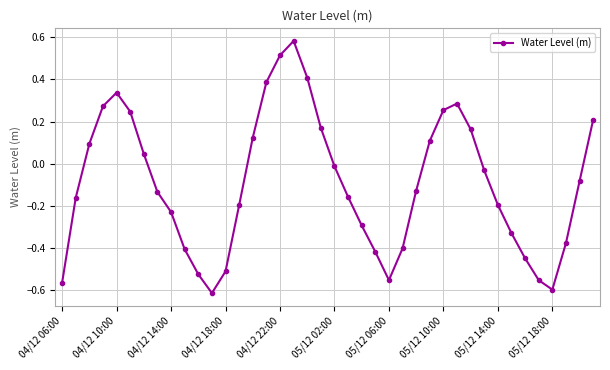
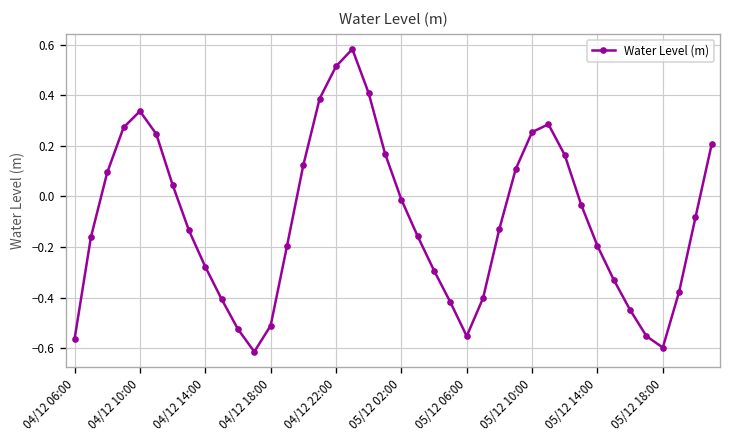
  {
    "04/12 06:00": -0.56,
    "04/12 10:00": 0.34,
-   "04/12 14:00": -0.23,
+   "04/12 14:00": -0.28,
    "04/12 18:00": -0.51,
    "04/12 22:00": 0.51,
    "05/12 02:00": -0.01,
    "05/12 06:00": -0.55,
    "05/12 10:00": 0.25,
    "05/12 14:00": -0.20,
    "05/12 18:00": -0.60
  }
